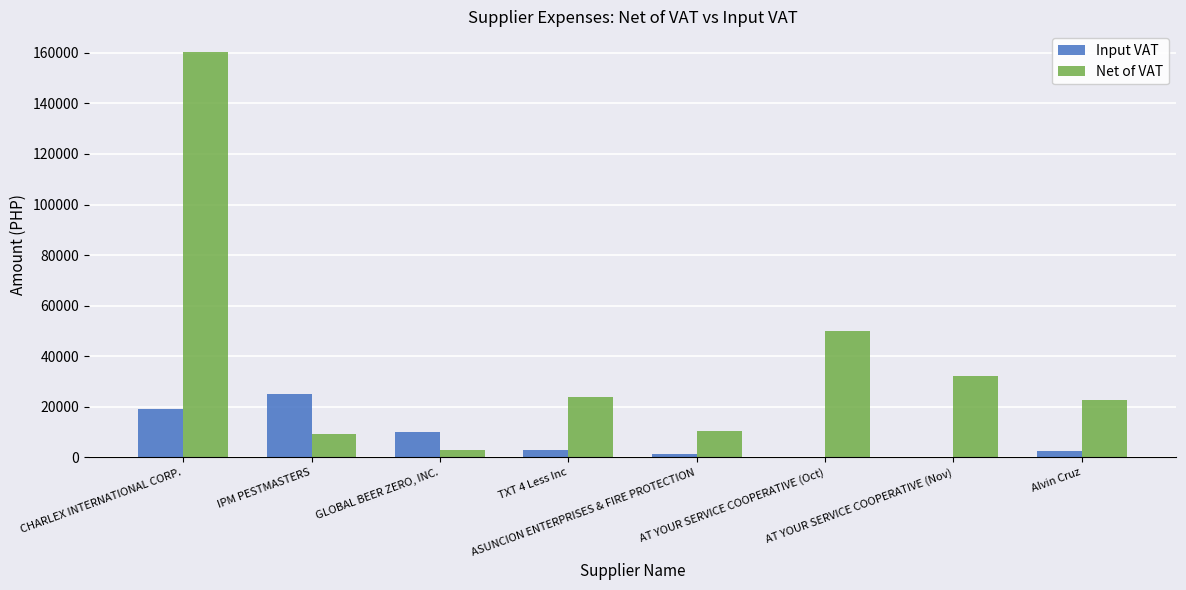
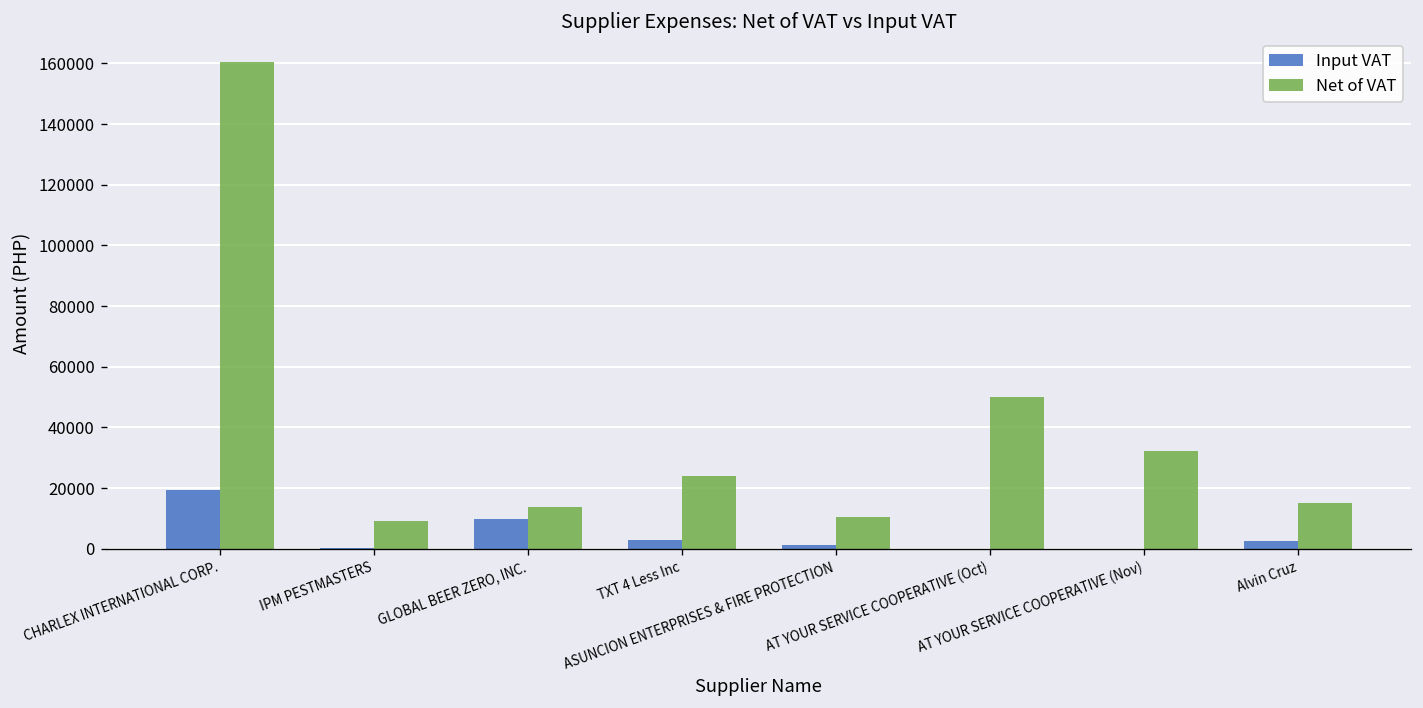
  {
    "Input VAT": {
      "CHARLEX INTERNATIONAL CORP.": 19000,
-     "IPM PESTMASTERS": 25000,
+     "IPM PESTMASTERS": 0,
      "GLOBAL BEER ZERO, INC.": 10000,
      "TXT 4 Less Inc": 3000,
      "ASUNCION ENTERPRISES & FIRE PROTECTION": 1000,
      "AT YOUR SERVICE COOPERATIVE (Oct)": 0,
      "AT YOUR SERVICE COOPERATIVE (Nov)": 0,
      "Alvin Cruz": 3000
    },
    "Net of VAT": {
      "CHARLEX INTERNATIONAL CORP.": 160000,
      "IPM PESTMASTERS": 9000,
-     "GLOBAL BEER ZERO, INC.": 3000,
+     "GLOBAL BEER ZERO, INC.": 14000,
      "TXT 4 Less Inc": 24000,
      "ASUNCION ENTERPRISES & FIRE PROTECTION": 11000,
      "AT YOUR SERVICE COOPERATIVE (Oct)": 50000,
      "AT YOUR SERVICE COOPERATIVE (Nov)": 32000,
-     "Alvin Cruz": 22000
+     "Alvin Cruz": 15000
    }
  }
